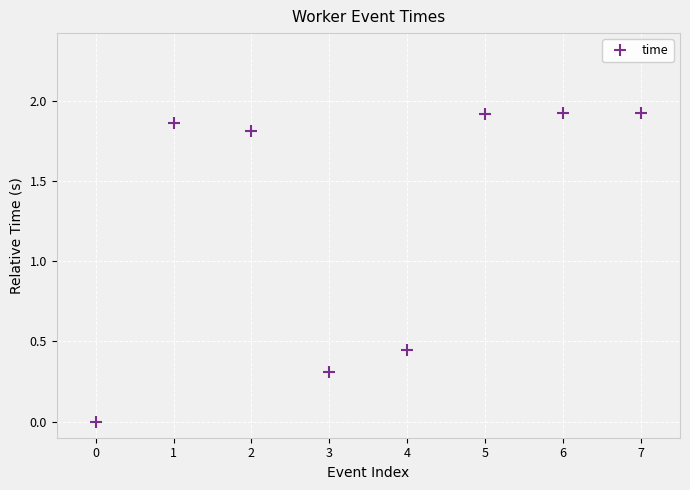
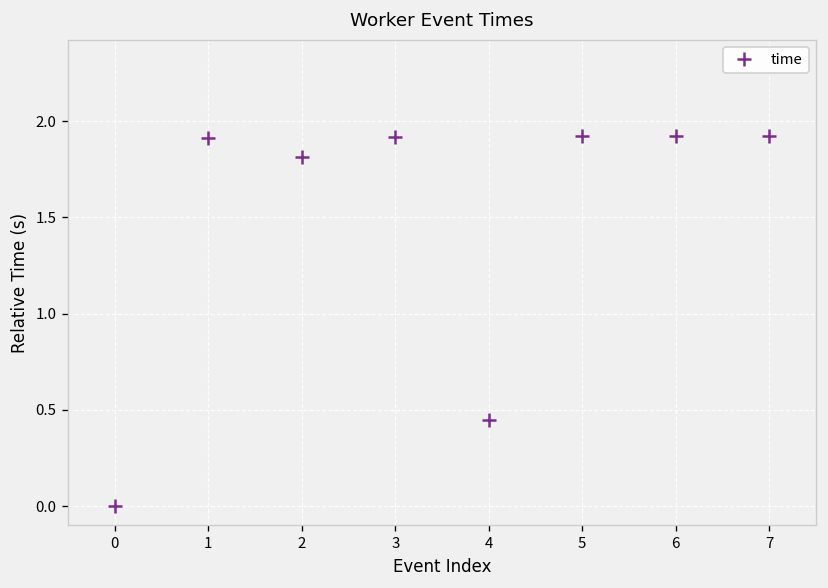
  {
    "0": 0.00,
-   "1": 1.86,
+   "1": 1.91,
    "2": 1.81,
-   "3": 0.31,
+   "3": 1.92,
    "4": 0.45,
    "5": 1.92,
    "6": 1.92,
    "7": 1.92
  }
